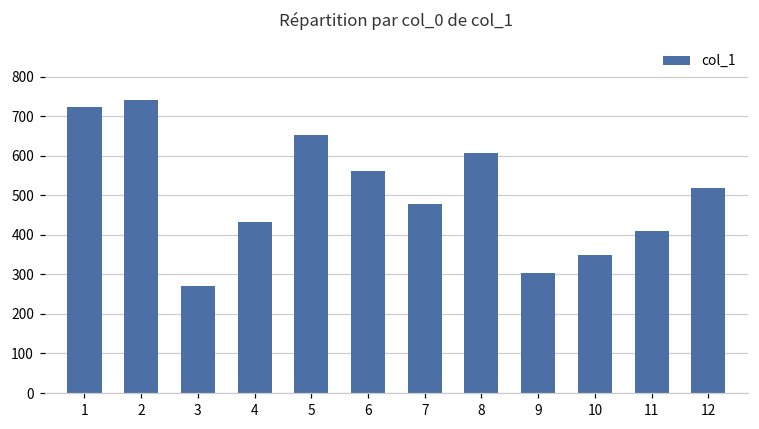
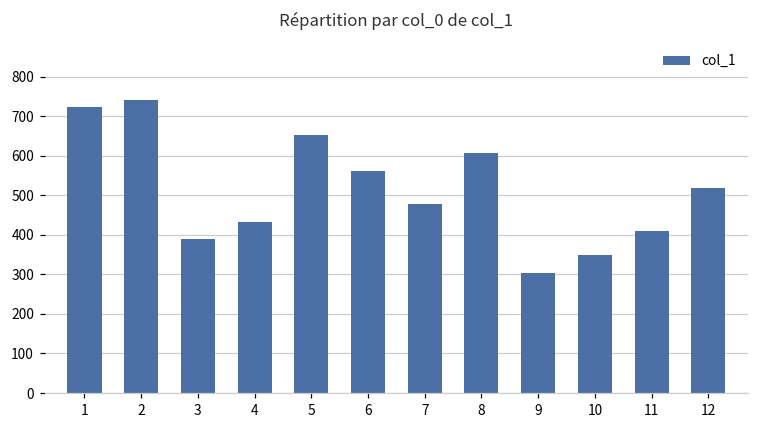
  {
    "1": 720,
    "2": 740,
-   "3": 270,
+   "3": 390,
    "4": 430,
    "5": 650,
    "6": 560,
    "7": 480,
    "8": 610,
    "9": 300,
    "10": 350,
    "11": 410,
    "12": 520
  }
